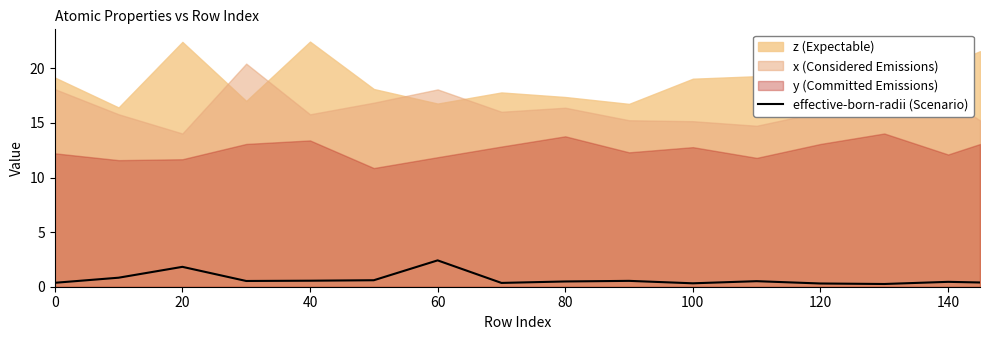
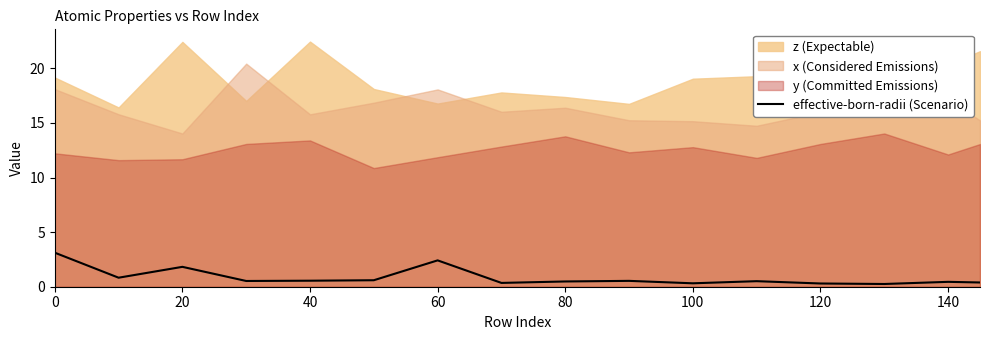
  {
    "effective-born-radii (Scenario)": {
-     "0": 0.4,
+     "0": 3.1,
      "20": 1.8,
      "40": 0.6,
      "60": 2.4,
      "80": 0.5,
      "100": 0.3,
      "120": 0.3,
      "140": 0.4
    }
  }
